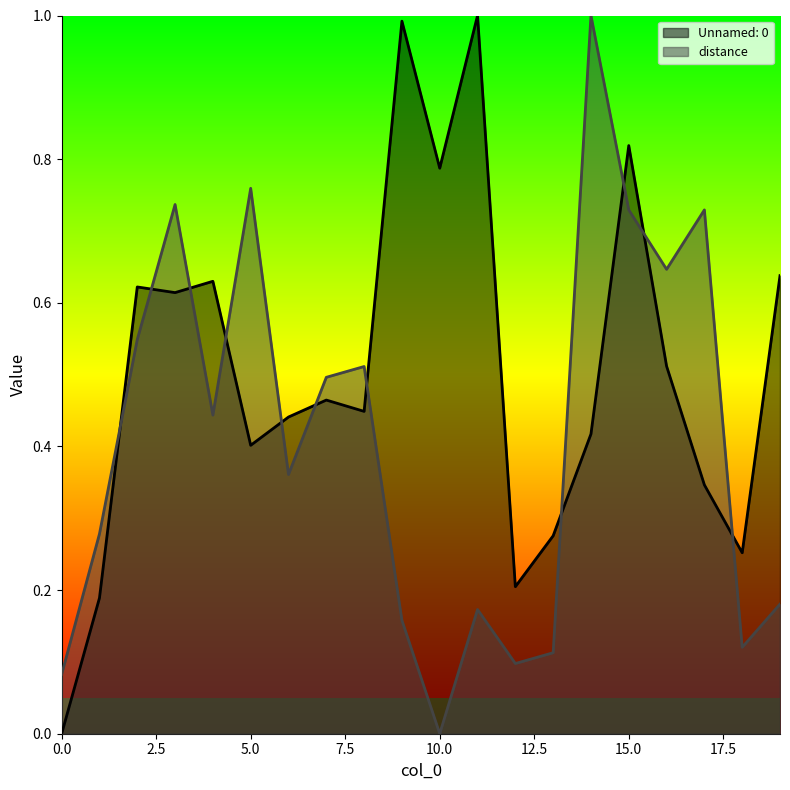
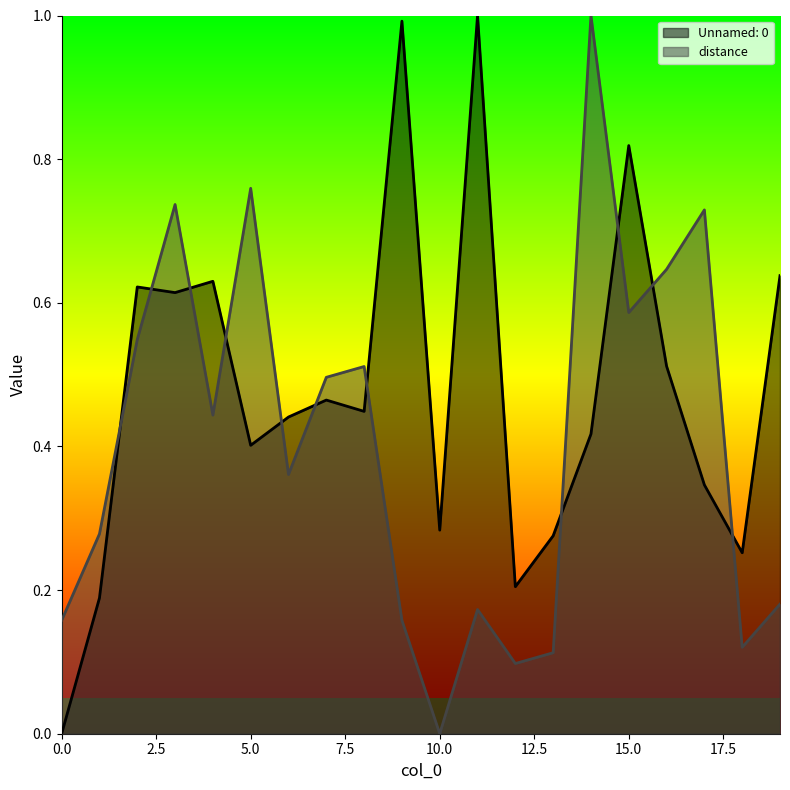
  {
    "Unnamed: 0": {
      "5.0": 0.40,
-     "10.0": 0.79,
+     "10.0": 0.28,
      "15.0": 0.82
    },
    "distance": {
-     "0.0": 0.08,
+     "0.0": 0.16,
      "5.0": 0.76,
-     "15.0": 0.73
+     "15.0": 0.59
    }
  }
